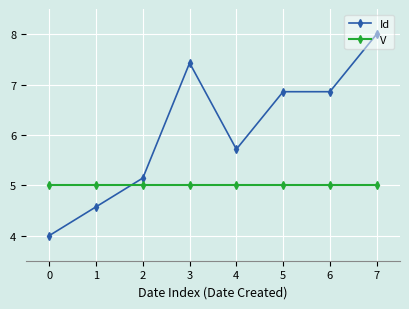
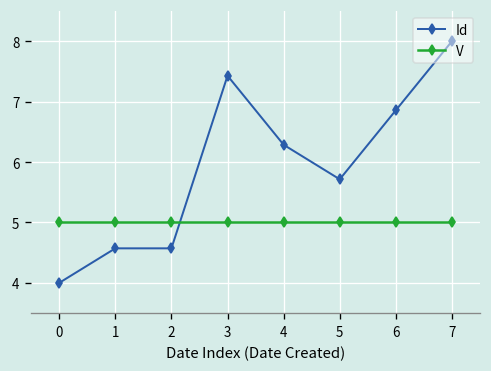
  {
    "Id": {
      "0": 4.0,
      "1": 4.6,
-     "2": 5.1,
+     "2": 4.6,
      "3": 7.4,
-     "4": 5.7,
-     "5": 6.9,
+     "4": 6.3,
+     "5": 5.7,
      "6": 6.9
    },
    "V": {
      "0": 5.0,
      "1": 5.0,
      "2": 5.0,
      "3": 5.0,
      "4": 5.0,
      "5": 5.0,
      "6": 5.0,
      "7": 5.0
    }
  }
